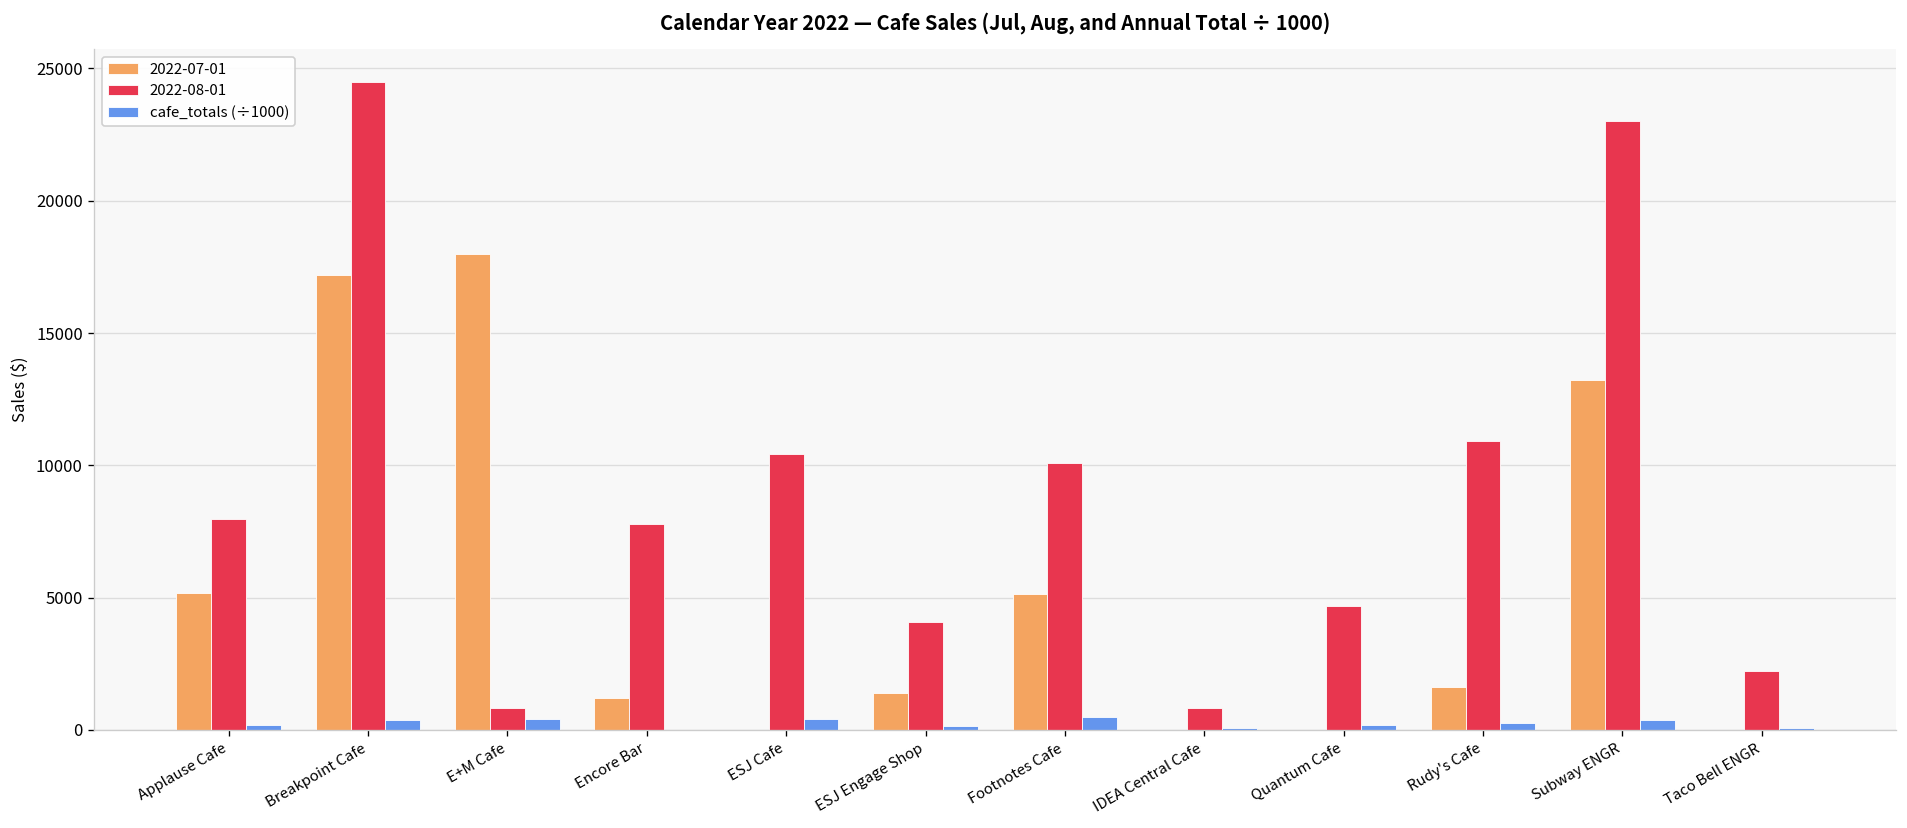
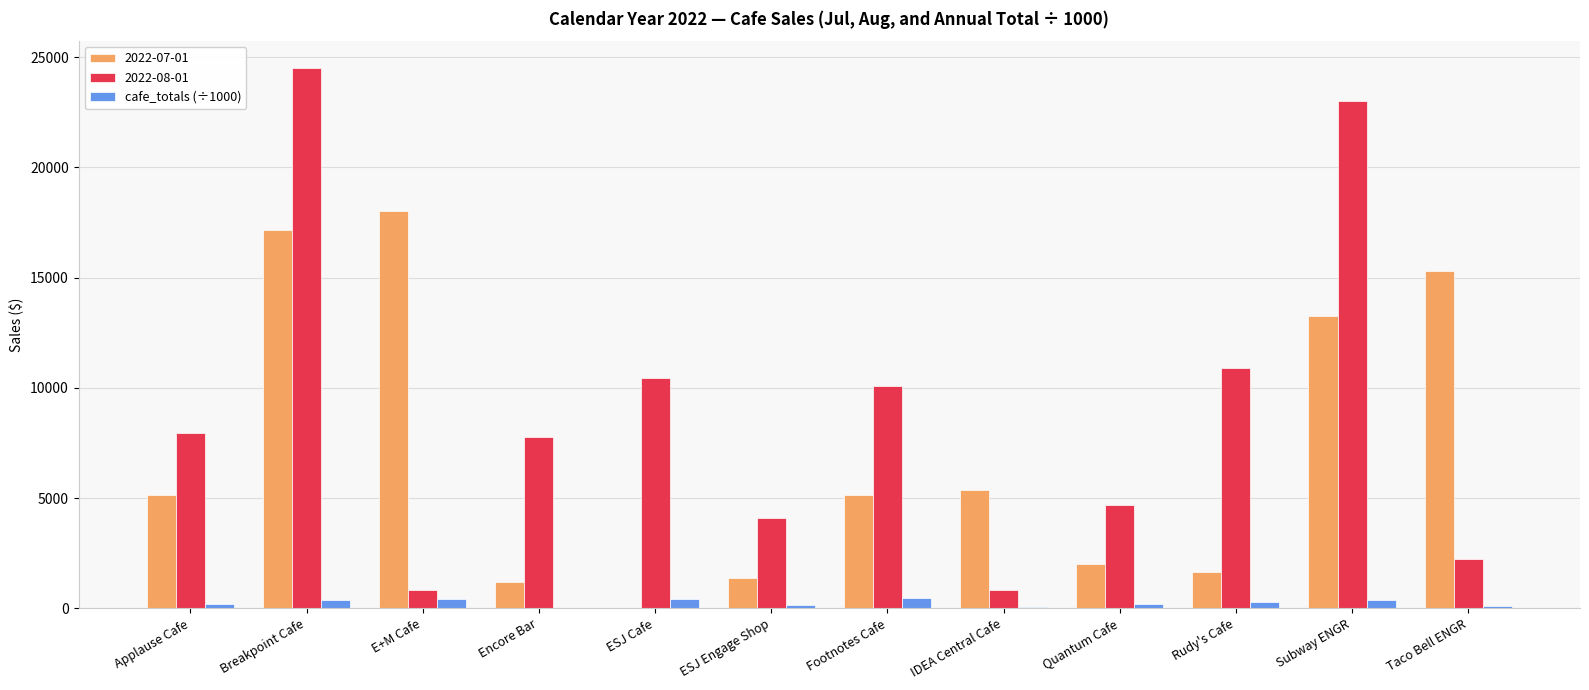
  {
    "2022-07-01": {
      "Applause Cafe": 5200,
      "Breakpoint Cafe": 17200,
      "E+M Cafe": 18000,
      "Encore Bar": 1200,
      "ESJ Cafe": 0,
      "ESJ Engage Shop": 1400,
      "Footnotes Cafe": 5100,
-     "IDEA Central Cafe": 0,
-     "Quantum Cafe": 0,
+     "IDEA Central Cafe": 5400,
+     "Quantum Cafe": 2000,
      "Rudy's Cafe": 1600,
      "Subway ENGR": 13200,
-     "Taco Bell ENGR": 0
+     "Taco Bell ENGR": 15300
    },
    "2022-08-01": {
      "Applause Cafe": 8000,
      "Breakpoint Cafe": 24500,
      "E+M Cafe": 800,
      "Encore Bar": 7800,
      "ESJ Cafe": 10400,
      "ESJ Engage Shop": 4100,
      "Footnotes Cafe": 10100,
      "IDEA Central Cafe": 800,
      "Quantum Cafe": 4700,
      "Rudy's Cafe": 10900,
      "Subway ENGR": 23000,
      "Taco Bell ENGR": 2200
    },
    "cafe_totals (÷1000)": {
      "Applause Cafe": 200,
      "Breakpoint Cafe": 400,
      "E+M Cafe": 400,
      "ESJ Cafe": 400,
      "ESJ Engage Shop": 200,
      "Footnotes Cafe": 500,
      "Quantum Cafe": 200,
      "Rudy's Cafe": 300,
      "Subway ENGR": 400
    }
  }
